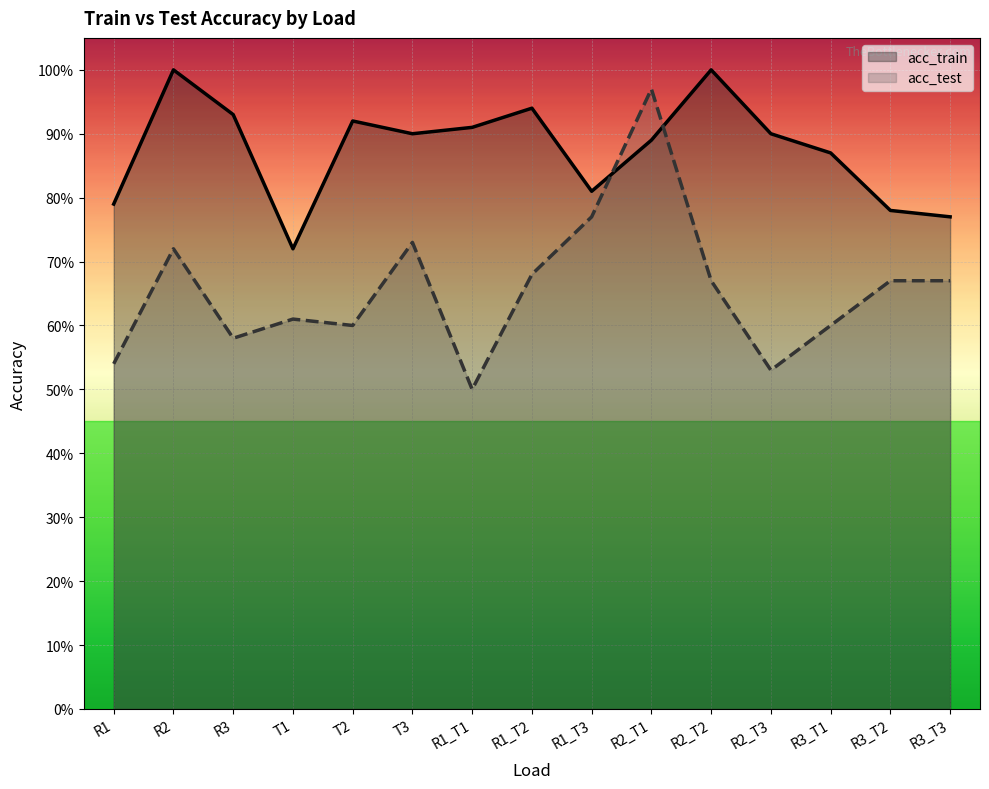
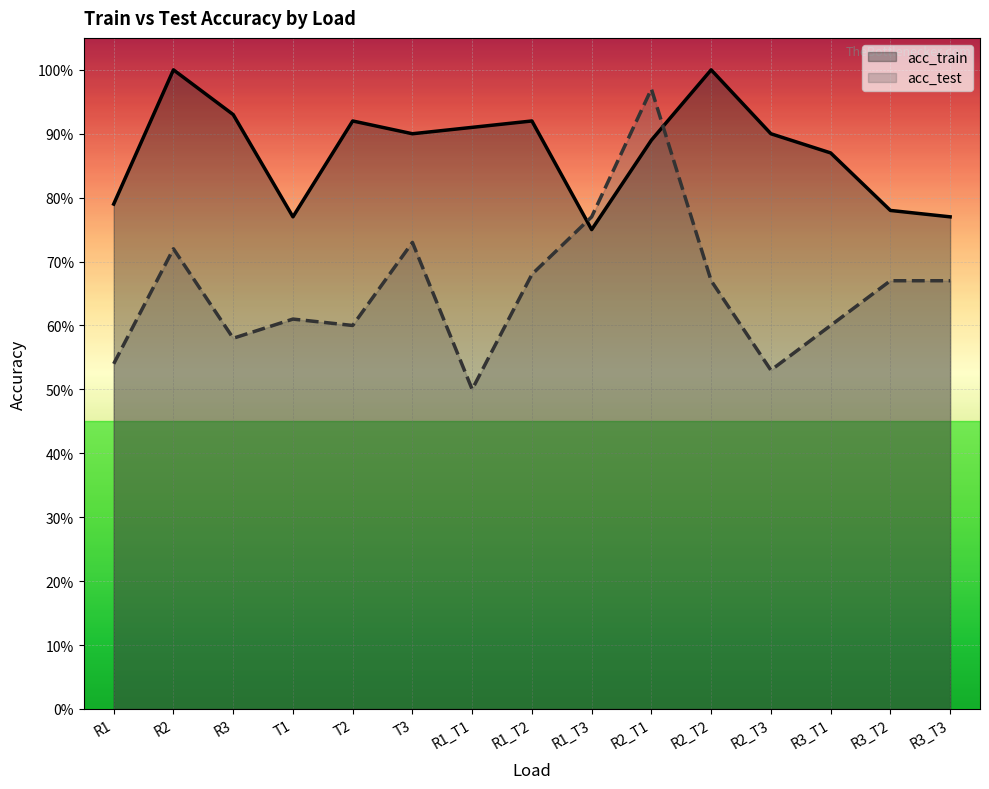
  {
    "acc_train": {
      "R1": "79%",
      "R2": "100%",
      "R3": "93%",
-     "T1": "72%",
+     "T1": "77%",
      "T2": "92%",
      "T3": "90%",
      "R1_T1": "91%",
-     "R1_T2": "94%",
-     "R1_T3": "81%",
+     "R1_T2": "92%",
+     "R1_T3": "75%",
      "R2_T1": "89%",
      "R2_T2": "100%",
      "R2_T3": "90%",
      "R3_T1": "87%",
      "R3_T2": "78%",
      "R3_T3": "77%"
    },
    "acc_test": {
      "R1": "54%",
      "R2": "72%",
      "R3": "58%",
      "T1": "61%",
      "T2": "60%",
      "T3": "73%",
      "R1_T1": "50%",
      "R1_T2": "68%",
      "R1_T3": "77%",
      "R2_T1": "97%",
      "R2_T2": "67%",
      "R2_T3": "53%",
      "R3_T1": "60%",
      "R3_T2": "67%",
      "R3_T3": "67%"
    }
  }
